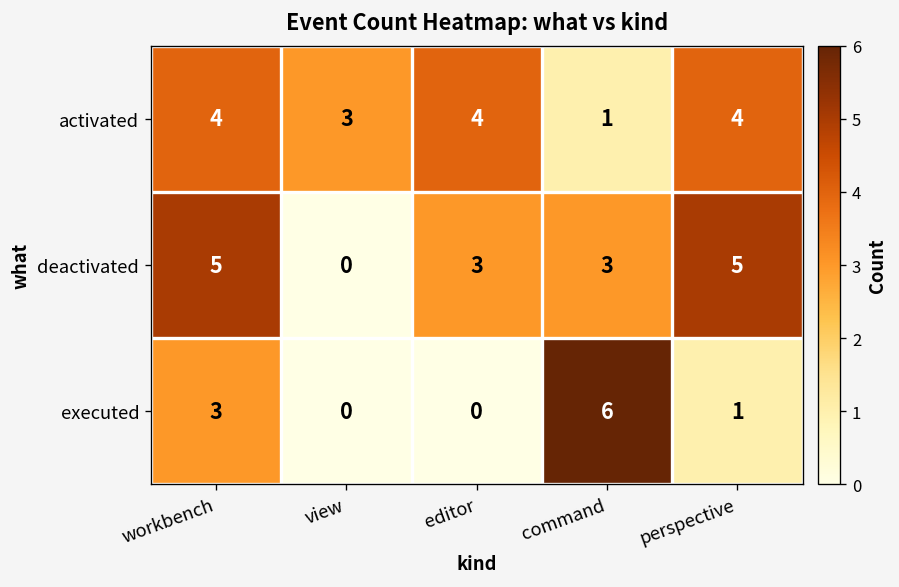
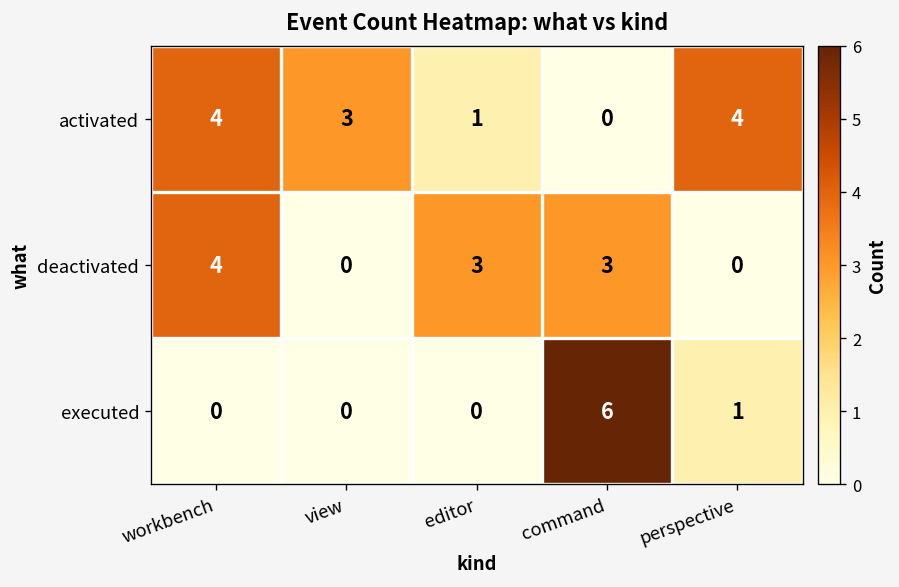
  {
    "activated": {
      "workbench": 4,
      "view": 3,
-     "editor": 4,
-     "command": 1,
+     "editor": 1,
+     "command": 0,
      "perspective": 4
    },
    "deactivated": {
-     "workbench": 5,
+     "workbench": 4,
      "view": 0,
      "editor": 3,
      "command": 3,
-     "perspective": 5
+     "perspective": 0
    },
    "executed": {
-     "workbench": 3,
+     "workbench": 0,
      "view": 0,
      "editor": 0,
      "command": 6,
      "perspective": 1
    }
  }
